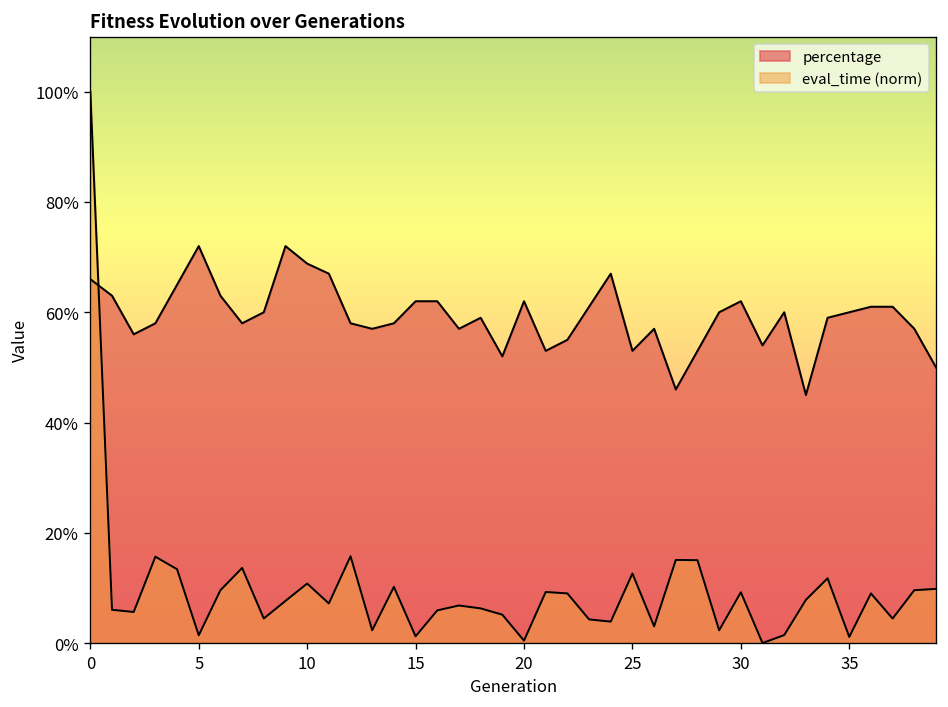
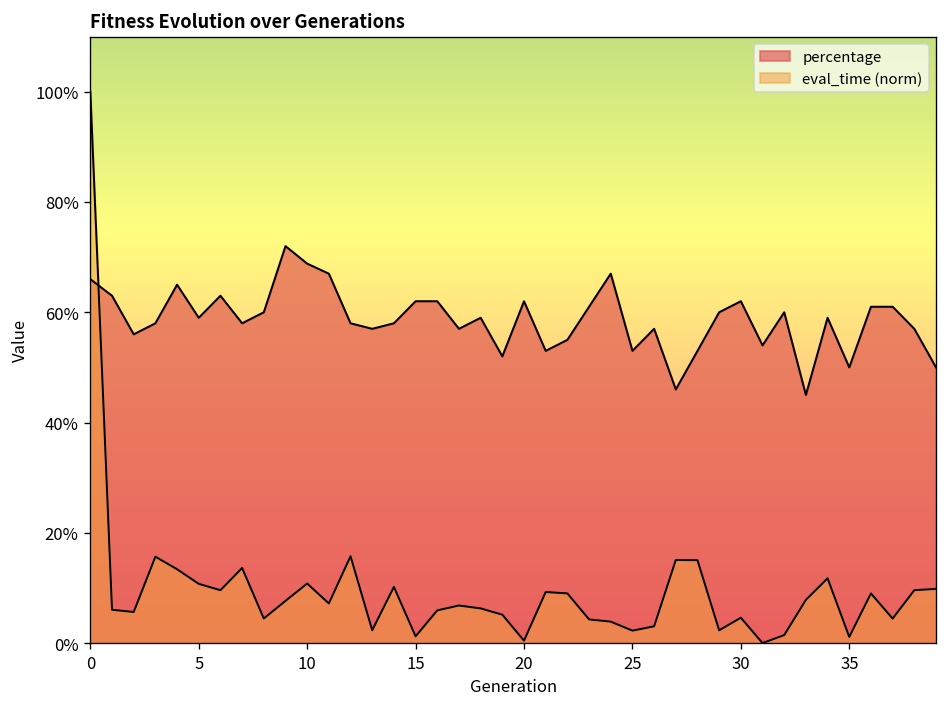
  {
    "percentage": {
      "0": "66%",
-     "5": "72%",
+     "5": "59%",
      "10": "69%",
      "15": "62%",
      "20": "62%",
      "25": "53%",
      "30": "62%",
-     "35": "60%"
+     "35": "50%"
    },
    "eval_time (norm)": {
      "0": "100%",
-     "5": "1%",
+     "5": "11%",
      "10": "11%",
      "15": "1%",
      "20": "0%",
-     "25": "13%",
-     "30": "9%",
+     "25": "2%",
+     "30": "5%",
      "35": "1%"
    }
  }
